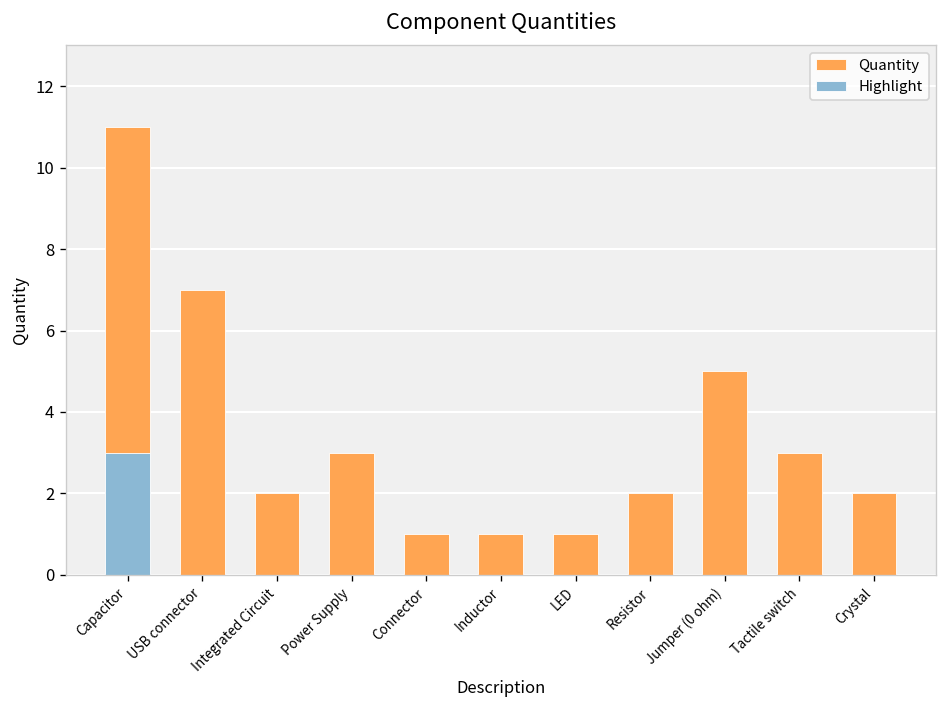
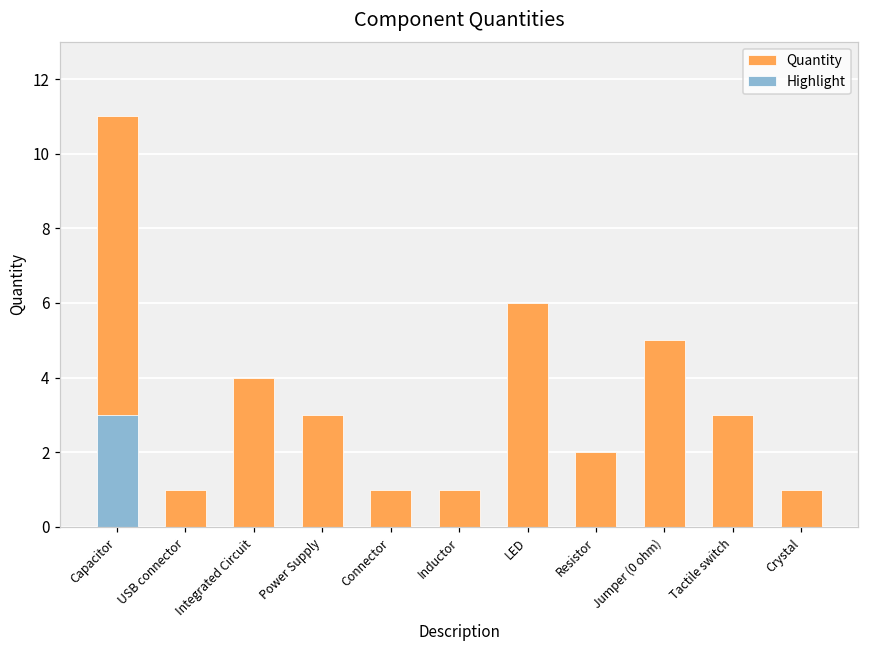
  {
    "Quantity": {
      "Capacitor": 11,
-     "USB connector": 7,
-     "Integrated Circuit": 2,
+     "USB connector": 1,
+     "Integrated Circuit": 4,
      "Power Supply": 3,
      "Connector": 1,
      "Inductor": 1,
-     "LED": 1,
+     "LED": 6,
      "Resistor": 2,
      "Jumper (0 ohm)": 5,
      "Tactile switch": 3,
-     "Crystal": 2
+     "Crystal": 1
    },
    "Highlight": {
      "USB connector": 0,
      "Integrated Circuit": 0,
      "Power Supply": 0,
      "Connector": 0,
      "Inductor": 0,
      "LED": 0,
      "Resistor": 0,
      "Jumper (0 ohm)": 0,
      "Tactile switch": 0,
      "Crystal": 0
    }
  }
